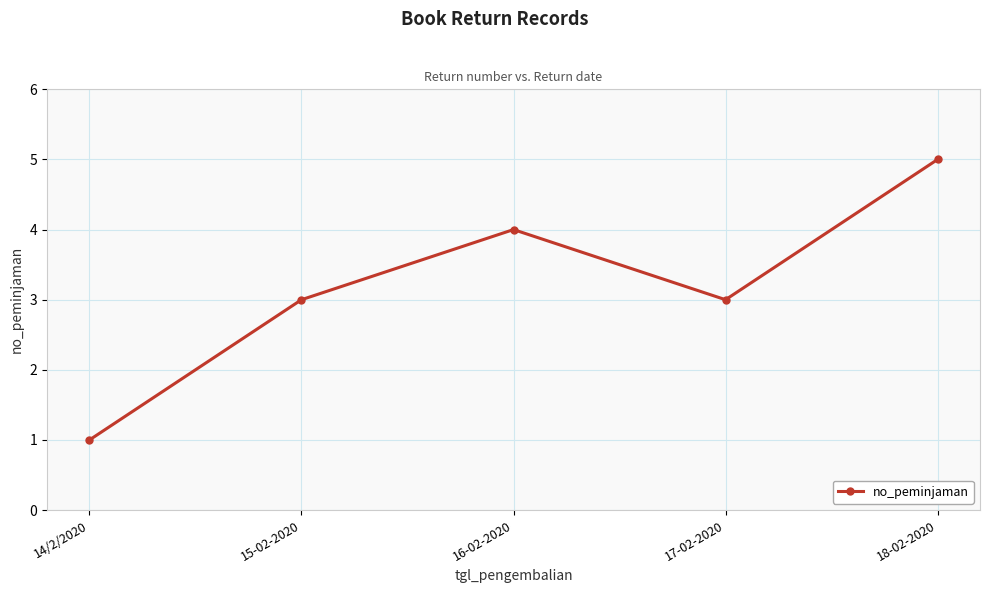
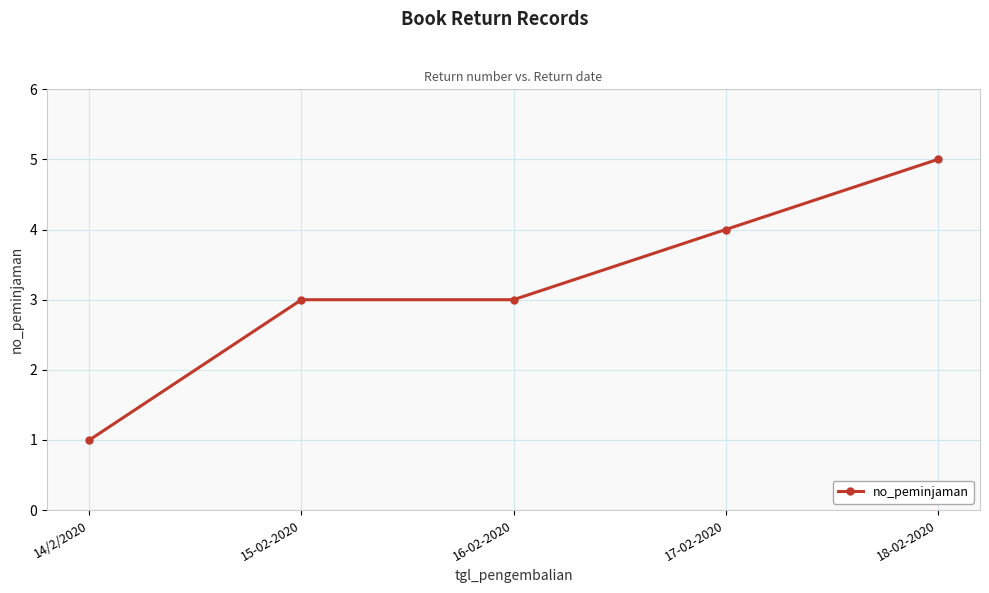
  {
    "14/2/2020": 1,
    "15-02-2020": 3,
-   "16-02-2020": 4,
-   "17-02-2020": 3,
+   "16-02-2020": 3,
+   "17-02-2020": 4,
    "18-02-2020": 5
  }
